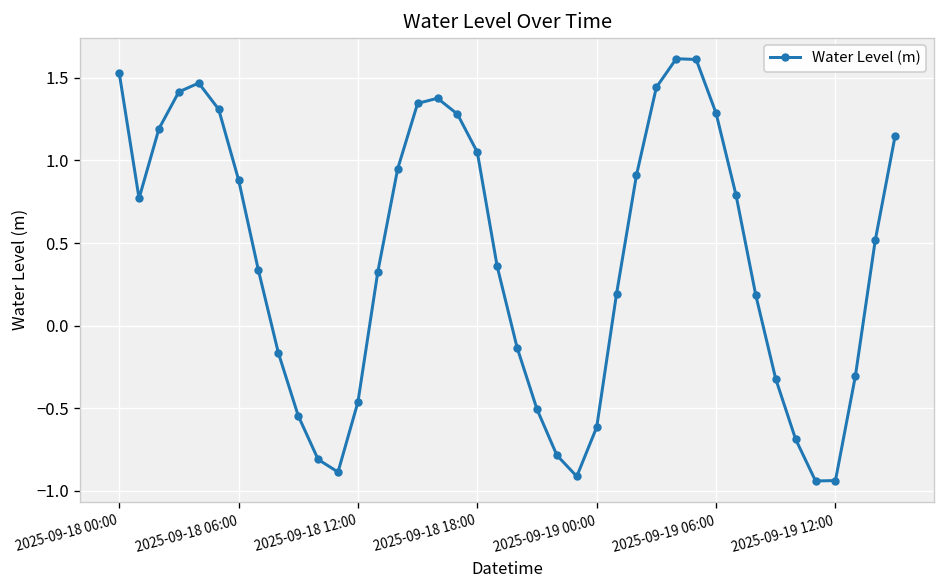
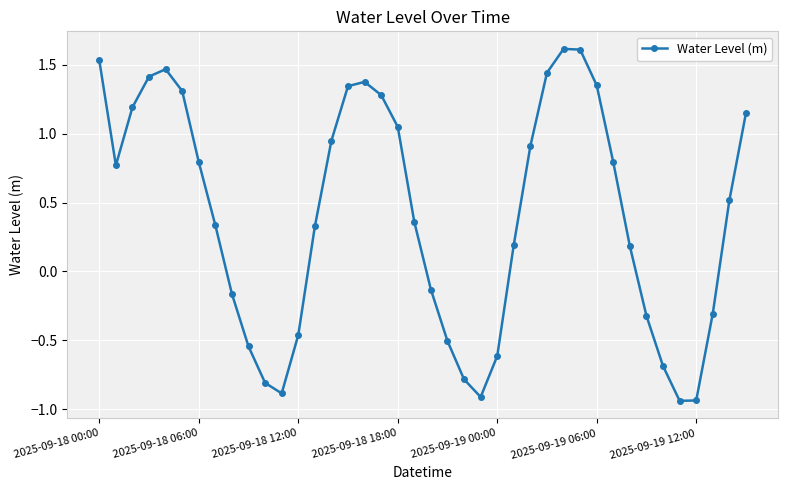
  {
    "2025-09-18 00:00": 1.53,
-   "2025-09-18 06:00": 0.88,
+   "2025-09-18 06:00": 0.79,
    "2025-09-18 12:00": -0.46,
    "2025-09-18 18:00": 1.05,
    "2025-09-19 00:00": -0.61,
-   "2025-09-19 06:00": 1.29,
+   "2025-09-19 06:00": 1.35,
    "2025-09-19 12:00": -0.94
  }
